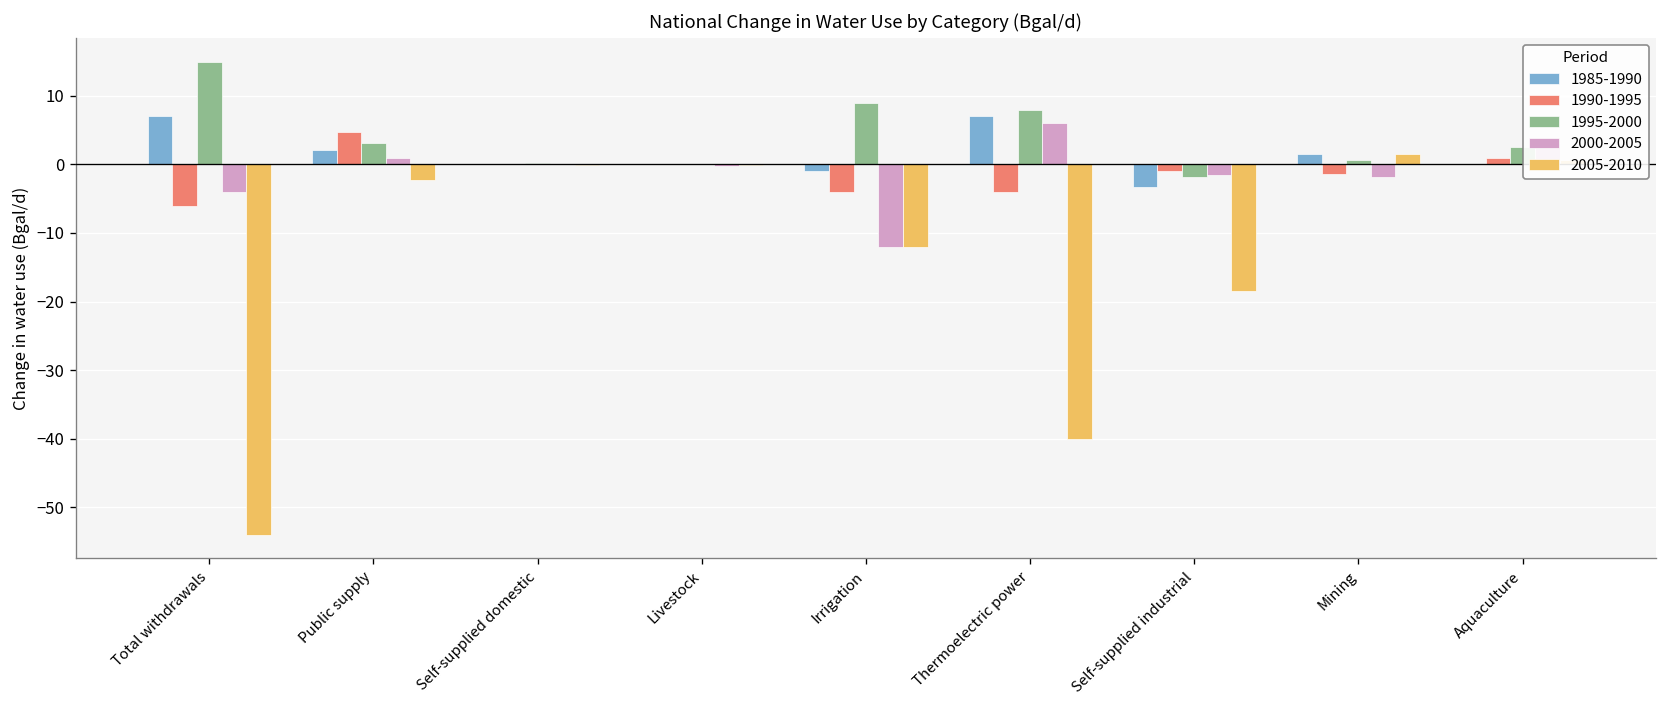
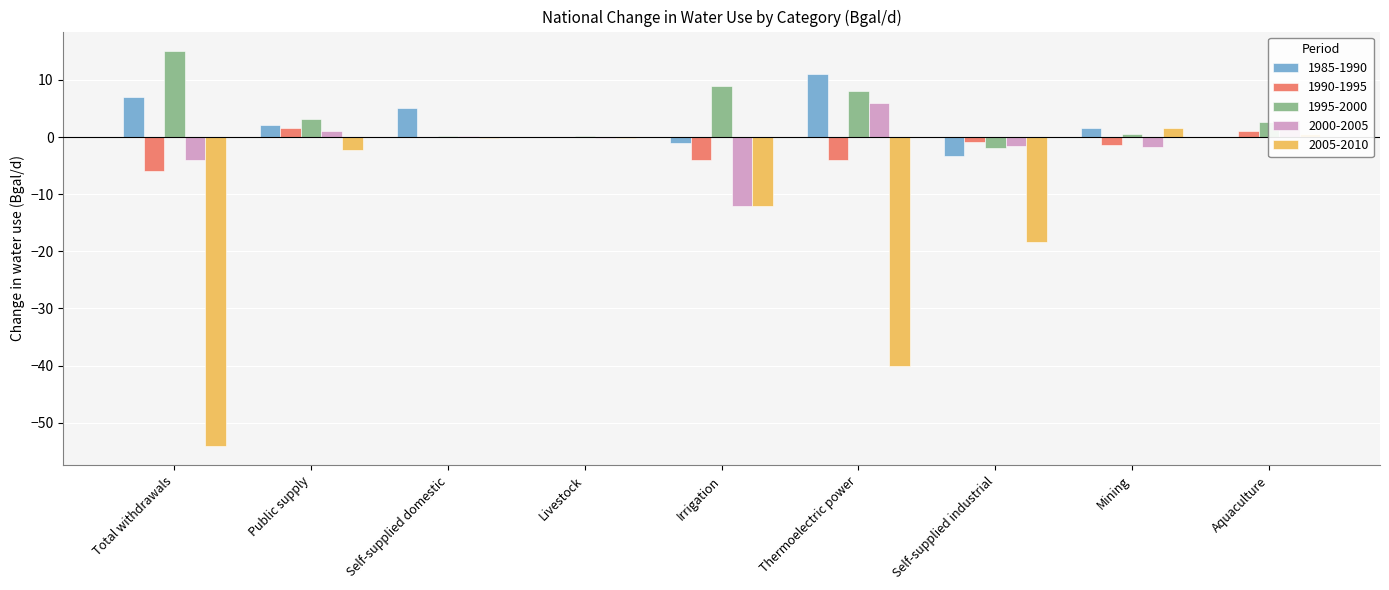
  {
    "1985-1990": {
      "Total withdrawals": 7,
      "Public supply": 2,
-     "Self-supplied domestic": 0,
+     "Self-supplied domestic": 5,
      "Irrigation": -1,
-     "Thermoelectric power": 7,
+     "Thermoelectric power": 11,
      "Self-supplied industrial": -3,
      "Mining": 1,
      "Aquaculture": 0
    },
    "1990-1995": {
      "Total withdrawals": -6,
-     "Public supply": 5,
+     "Public supply": 2,
      "Self-supplied domestic": 0,
      "Irrigation": -4,
      "Thermoelectric power": -4,
      "Self-supplied industrial": -1,
      "Mining": -1,
      "Aquaculture": 1
    },
    "1995-2000": {
      "Total withdrawals": 15,
      "Public supply": 3,
      "Irrigation": 9,
      "Thermoelectric power": 8,
      "Self-supplied industrial": -2,
      "Mining": 1
    },
    "2000-2005": {
      "Total withdrawals": -4,
      "Public supply": 1,
      "Irrigation": -12,
      "Thermoelectric power": 6,
      "Self-supplied industrial": -2,
      "Mining": -2
    },
    "2005-2010": {
      "Total withdrawals": -54,
      "Public supply": -2,
      "Irrigation": -12,
      "Thermoelectric power": -40,
      "Self-supplied industrial": -18,
      "Mining": 1
    }
  }
